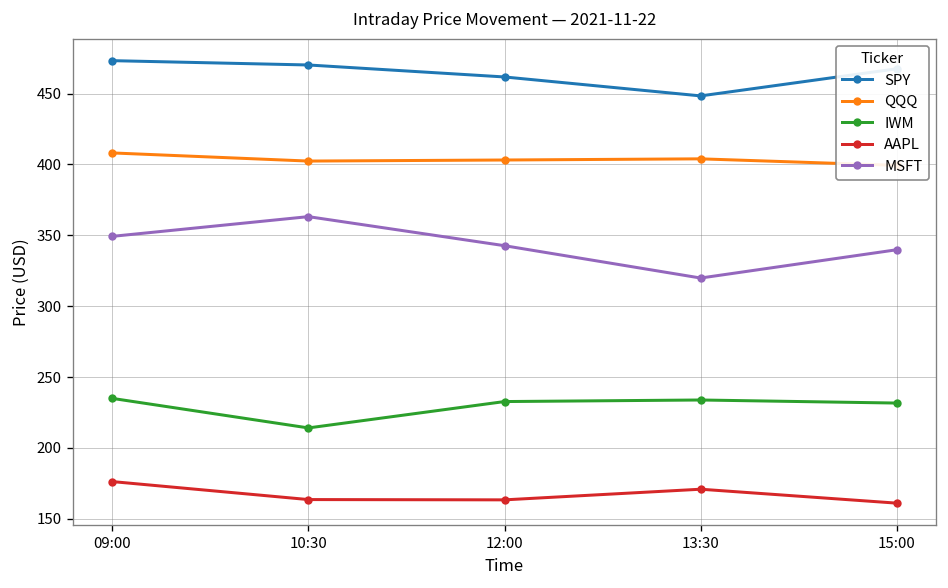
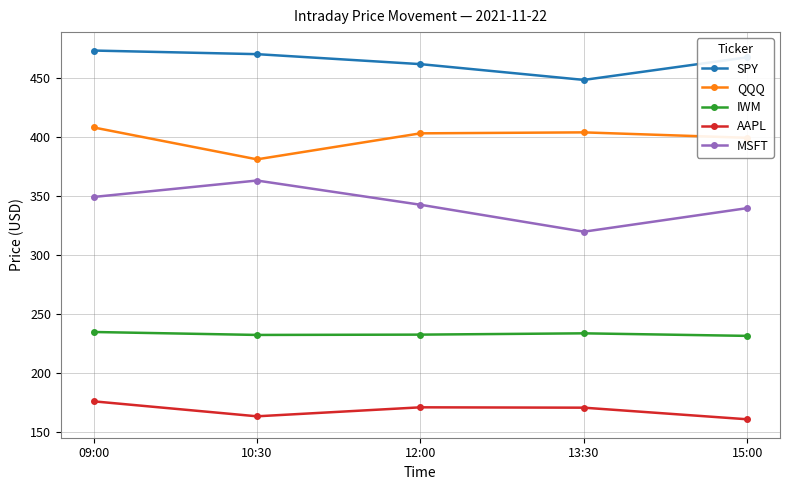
  {
    "SPY": {
      "09:00": 473,
      "10:30": 470,
      "12:00": 462,
      "13:30": 448
    },
    "QQQ": {
      "09:00": 408,
-     "10:30": 402,
+     "10:30": 381,
      "12:00": 403,
      "13:30": 404
    },
    "IWM": {
      "09:00": 235,
-     "10:30": 214,
+     "10:30": 232,
      "12:00": 233,
      "13:30": 234,
      "15:00": 232
    },
    "AAPL": {
      "09:00": 176,
      "10:30": 164,
-     "12:00": 163,
+     "12:00": 171,
      "13:30": 171,
      "15:00": 161
    },
    "MSFT": {
      "09:00": 349,
      "10:30": 363,
      "12:00": 343,
      "13:30": 320,
      "15:00": 340
    }
  }
